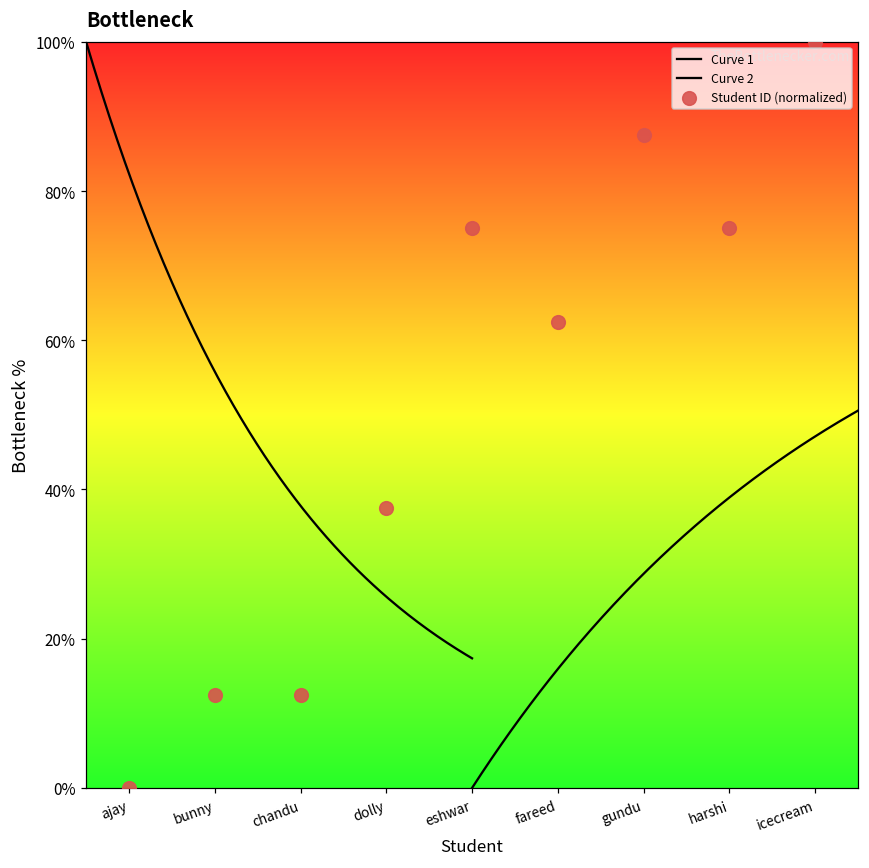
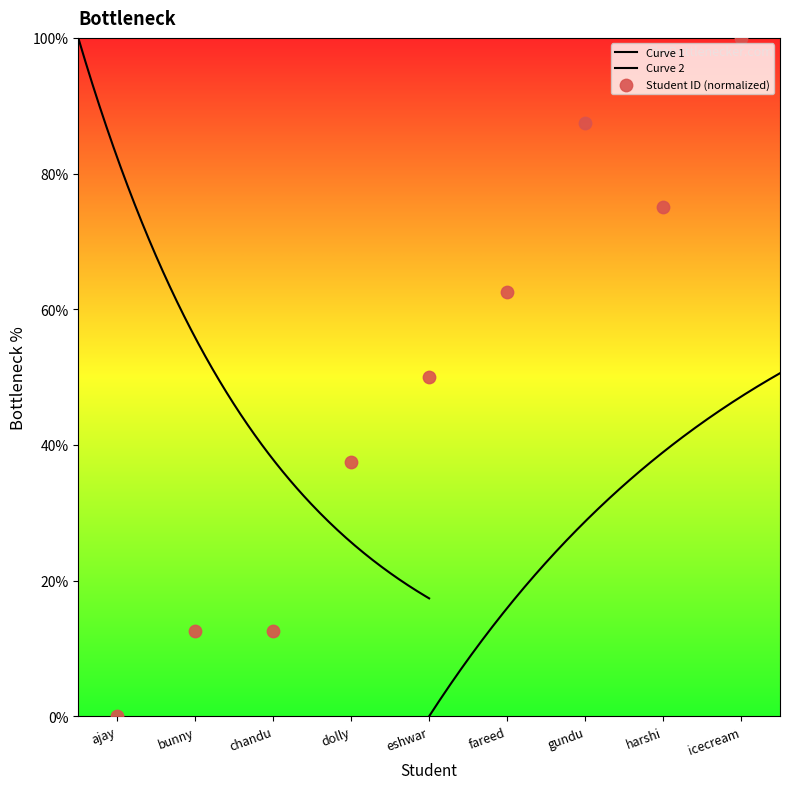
  {
    "Student ID (normalized)": {
-     "eshwar": "75%"
+     "eshwar": "50%"
    }
  }
